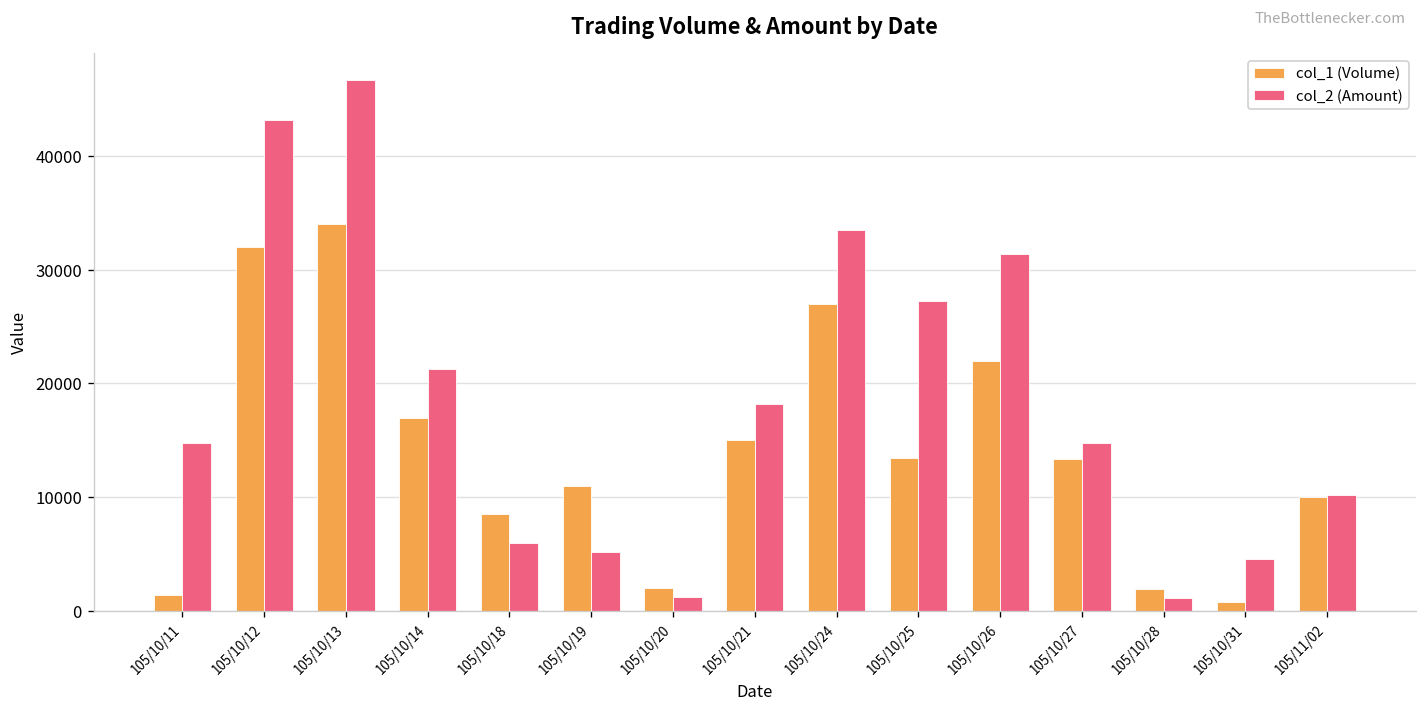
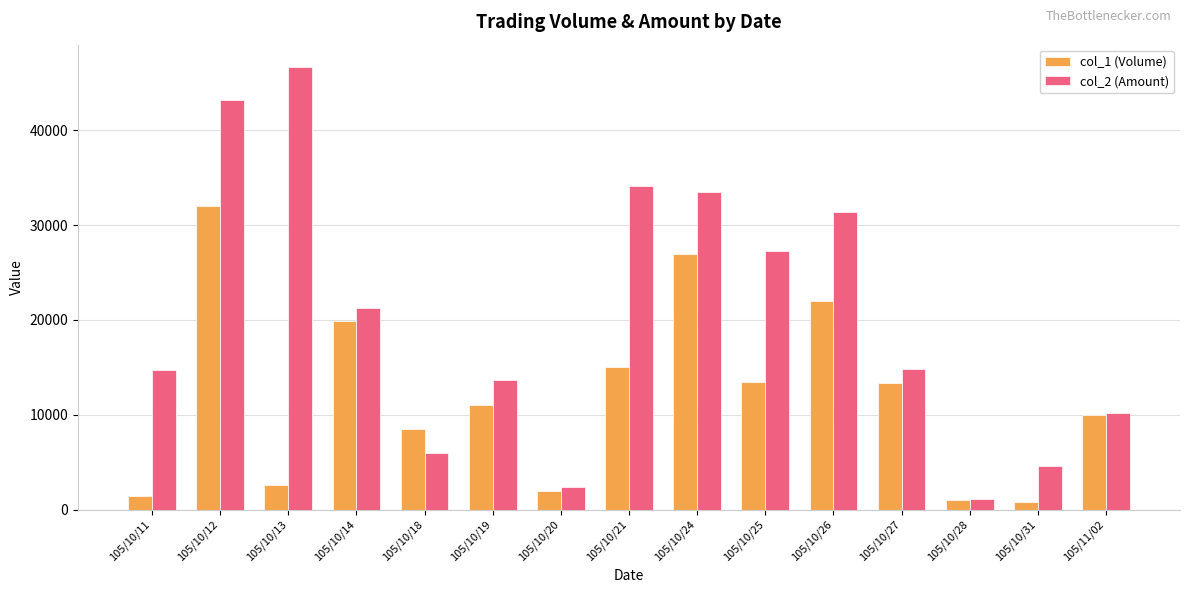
  {
    "col_1 (Volume)": {
      "105/10/11": 1000,
      "105/10/12": 32000,
-     "105/10/13": 34000,
-     "105/10/14": 17000,
+     "105/10/13": 3000,
+     "105/10/14": 20000,
      "105/10/18": 9000,
      "105/10/19": 11000,
      "105/10/20": 2000,
      "105/10/21": 15000,
      "105/10/24": 27000,
      "105/10/25": 13000,
      "105/10/26": 22000,
      "105/10/27": 13000,
-     "105/10/28": 2000,
+     "105/10/28": 1000,
      "105/10/31": 1000,
      "105/11/02": 10000
    },
    "col_2 (Amount)": {
      "105/10/11": 15000,
      "105/10/12": 43000,
      "105/10/13": 47000,
      "105/10/14": 21000,
      "105/10/18": 6000,
-     "105/10/19": 5000,
-     "105/10/20": 1000,
-     "105/10/21": 18000,
+     "105/10/19": 14000,
+     "105/10/20": 2000,
+     "105/10/21": 34000,
      "105/10/24": 33000,
      "105/10/25": 27000,
      "105/10/26": 31000,
      "105/10/27": 15000,
      "105/10/28": 1000,
      "105/10/31": 5000,
      "105/11/02": 10000
    }
  }
